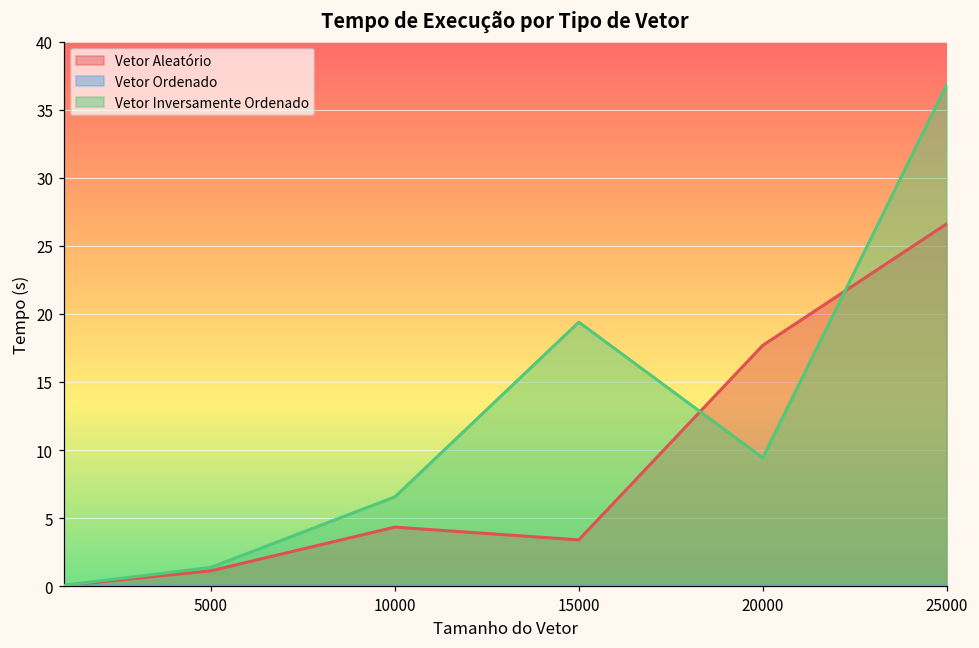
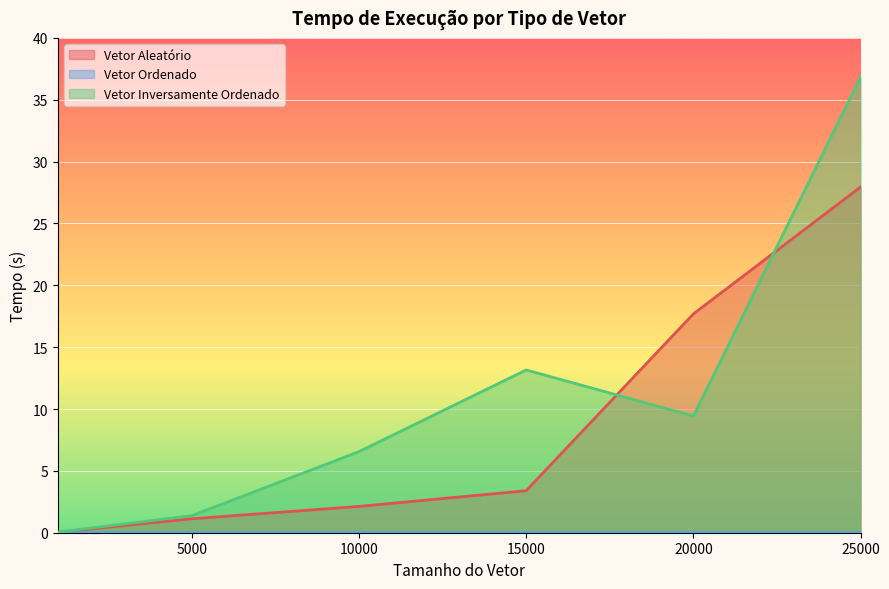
  {
    "Vetor Aleatório": {
      "5000": 1.1,
-     "10000": 4.3,
+     "10000": 2.1,
      "15000": 3.4,
      "20000": 17.7,
-     "25000": 26.6
+     "25000": 27.9
    },
    "Vetor Ordenado": {
      "5000": 0.0,
      "10000": 0.0,
      "15000": 0.0,
      "20000": 0.0,
      "25000": 0.0
    },
    "Vetor Inversamente Ordenado": {
      "5000": 1.4,
      "10000": 6.6,
-     "15000": 19.4,
+     "15000": 13.2,
      "20000": 9.4,
      "25000": 36.8
    }
  }
